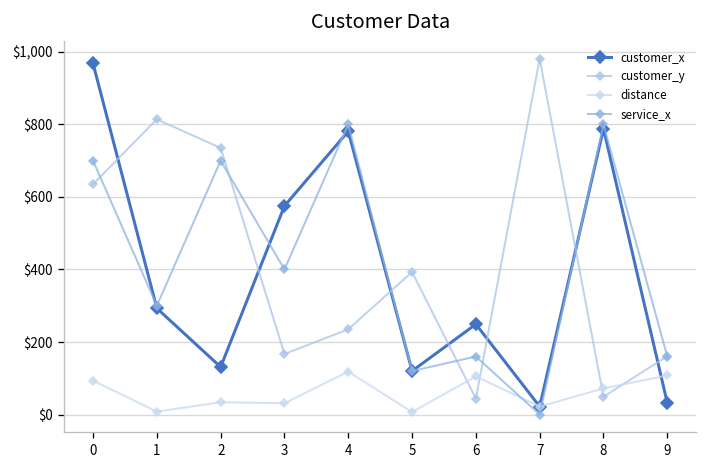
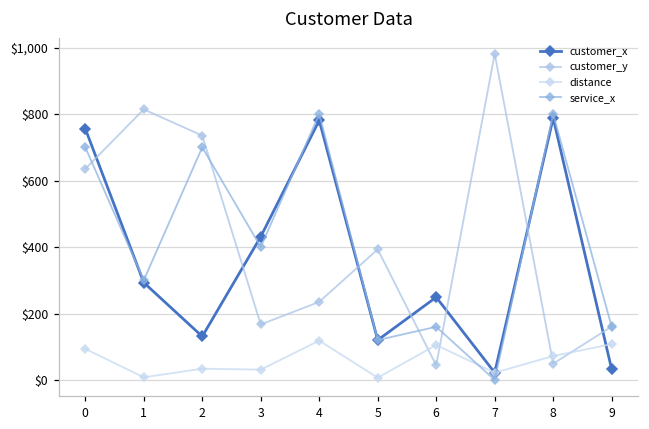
  {
    "customer_x": {
-     "0": "$970",
+     "0": "$760",
      "2": "$130",
-     "3": "$580",
+     "3": "$430",
      "4": "$780",
      "6": "$250",
      "8": "$790",
      "9": "$30"
    }
  }
